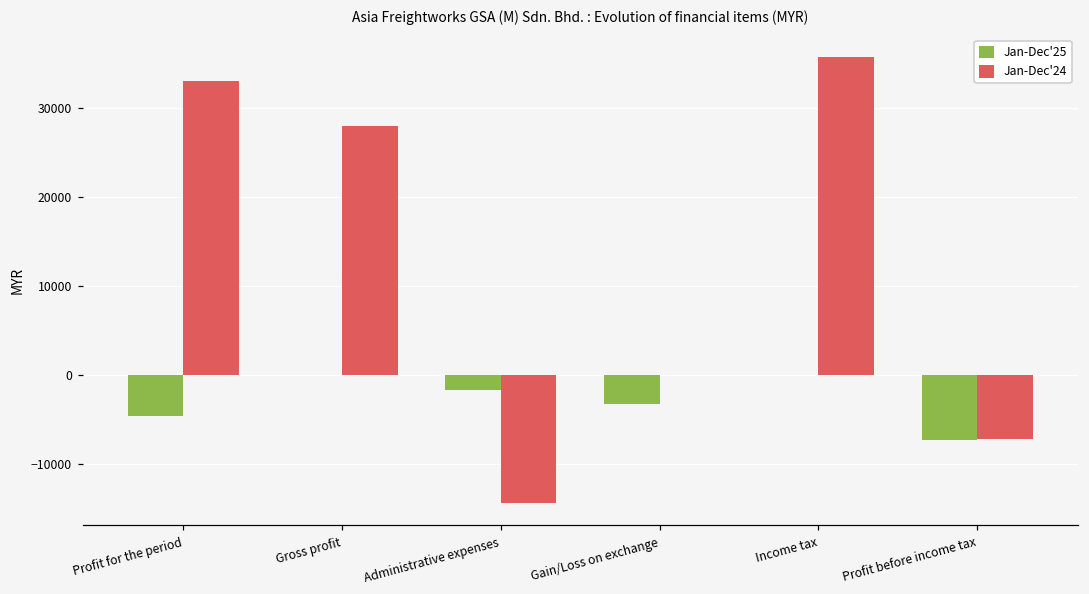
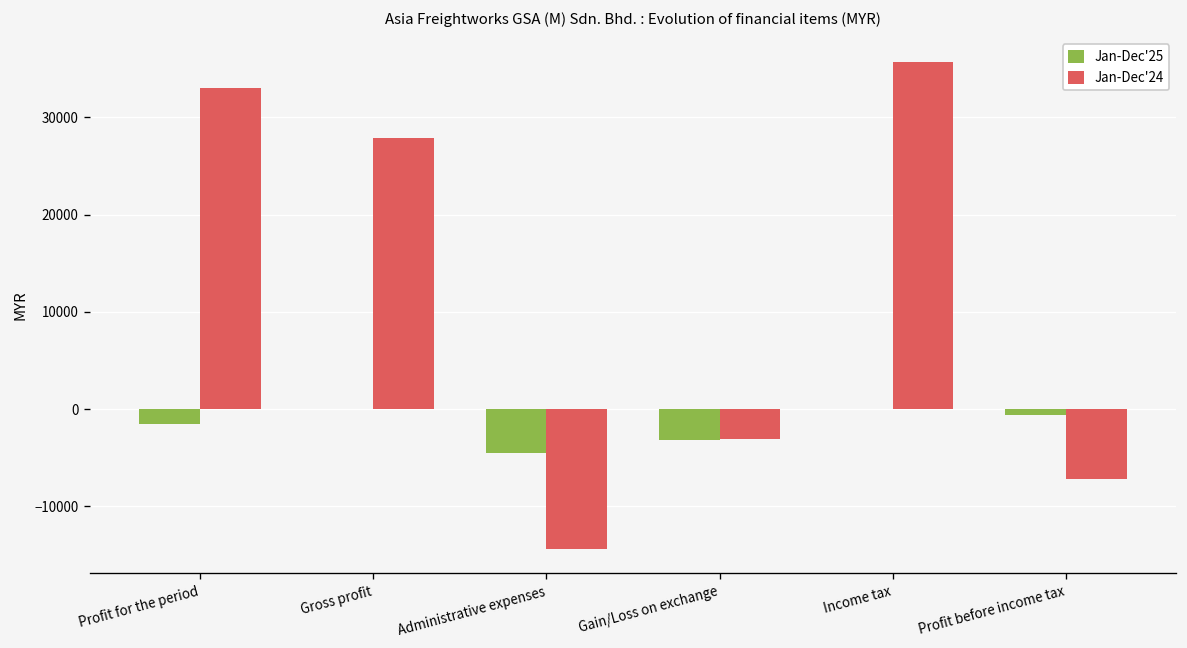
  {
    "Jan-Dec'25": {
-     "Profit for the period": -5000,
+     "Profit for the period": -2000,
      "Gross profit": 0,
-     "Administrative expenses": -2000,
+     "Administrative expenses": -5000,
      "Gain/Loss on exchange": -3000,
      "Income tax": 0,
-     "Profit before income tax": -7000
+     "Profit before income tax": -1000
    },
    "Jan-Dec'24": {
      "Profit for the period": 33000,
      "Gross profit": 28000,
      "Administrative expenses": -14000,
-     "Gain/Loss on exchange": 0,
+     "Gain/Loss on exchange": -3000,
      "Income tax": 36000,
      "Profit before income tax": -7000
    }
  }
